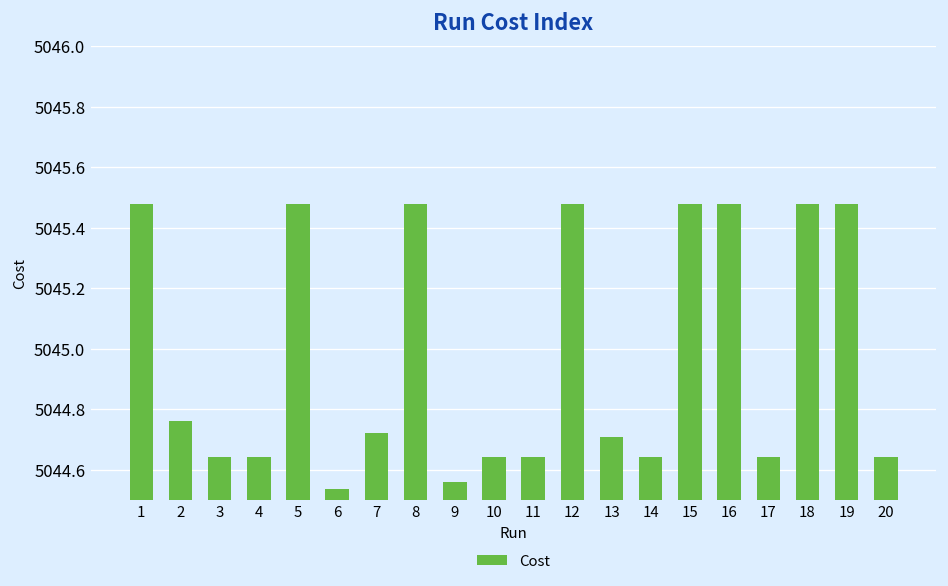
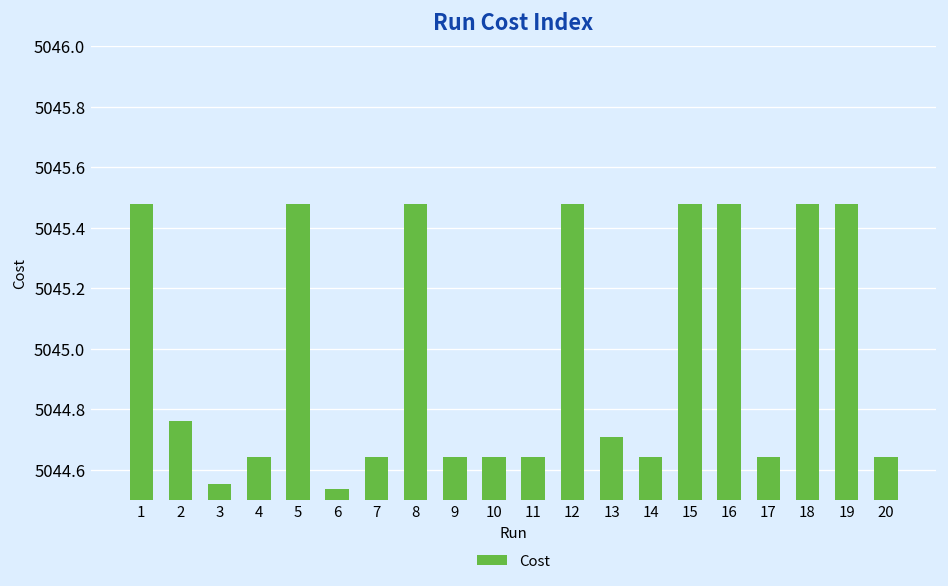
  {
    "1": 5045.48,
    "2": 5044.76,
-   "3": 5044.64,
+   "3": 5044.55,
    "4": 5044.64,
    "5": 5045.48,
    "6": 5044.54,
-   "7": 5044.72,
+   "7": 5044.64,
    "8": 5045.48,
-   "9": 5044.56,
+   "9": 5044.64,
    "10": 5044.64,
    "11": 5044.64,
    "12": 5045.48,
    "13": 5044.71,
    "14": 5044.64,
    "15": 5045.48,
    "16": 5045.48,
    "17": 5044.64,
    "18": 5045.48,
    "19": 5045.48,
    "20": 5044.64
  }
